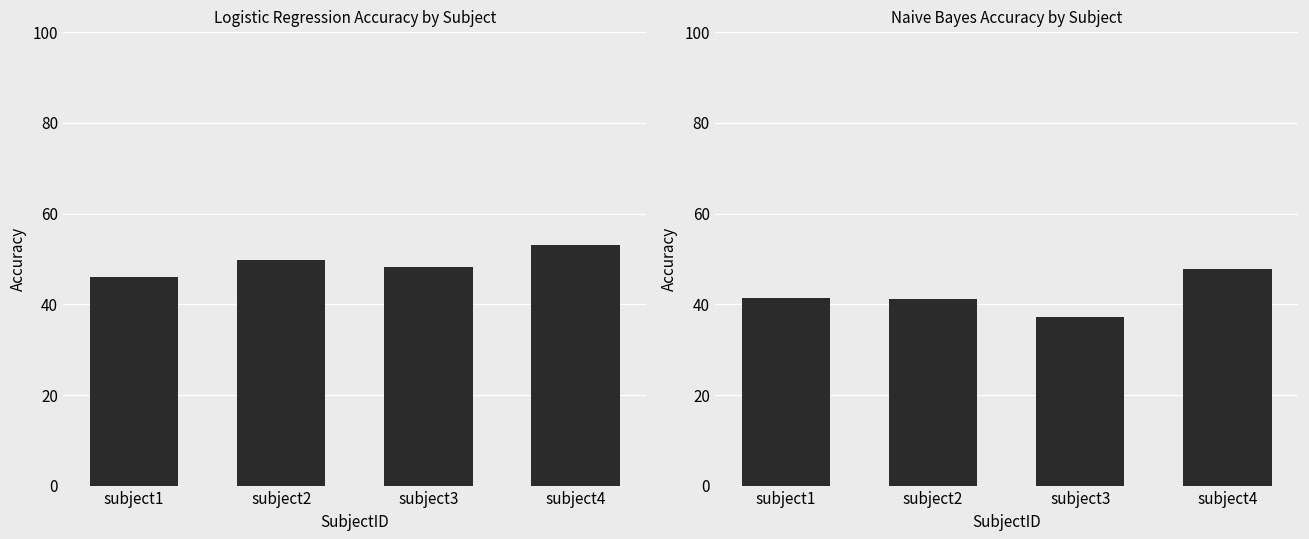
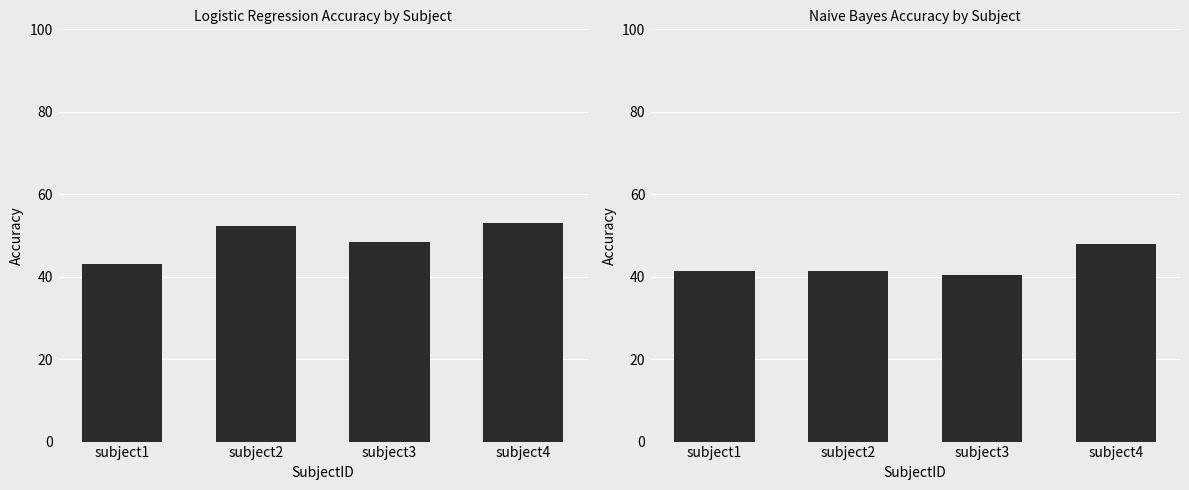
  {
    "Logistic Regression Accuracy by Subject": {
-     "subject1": 46,
-     "subject2": 50,
+     "subject1": 43,
+     "subject2": 52,
      "subject3": 48,
      "subject4": 53
    },
    "Naive Bayes Accuracy by Subject": {
      "subject1": 41,
      "subject2": 41,
-     "subject3": 37,
+     "subject3": 41,
      "subject4": 48
    }
  }
